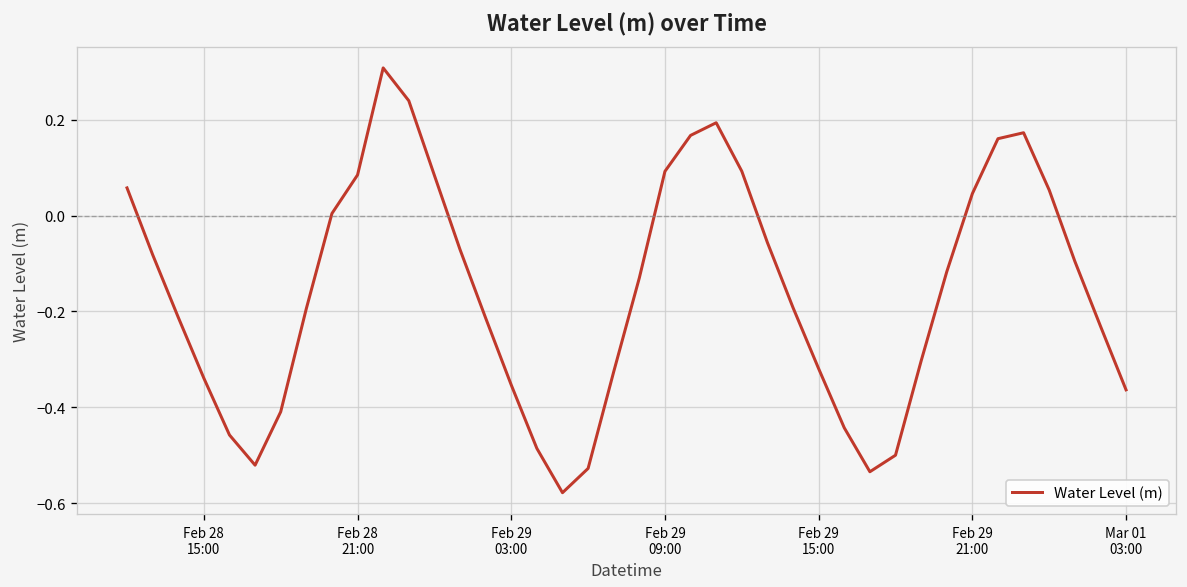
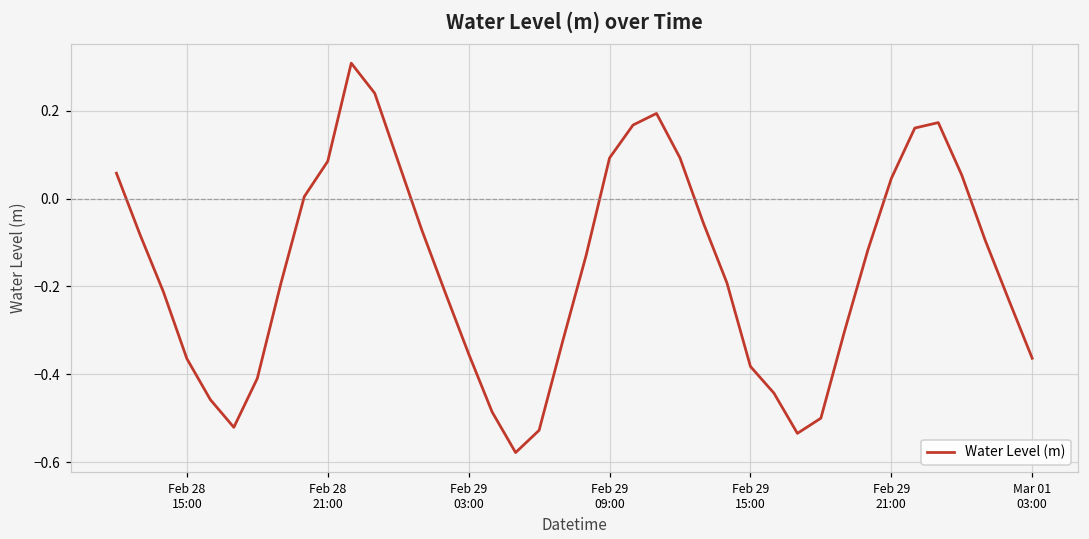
  {
-   "Feb 28 15:00": -0.34,
+   "Feb 28 15:00": -0.36,
    "Feb 28 21:00": 0.08,
    "Feb 29 03:00": -0.35,
    "Feb 29 09:00": 0.09,
-   "Feb 29 15:00": -0.32,
+   "Feb 29 15:00": -0.38,
    "Feb 29 21:00": 0.05,
    "Mar 01 03:00": -0.36
  }
